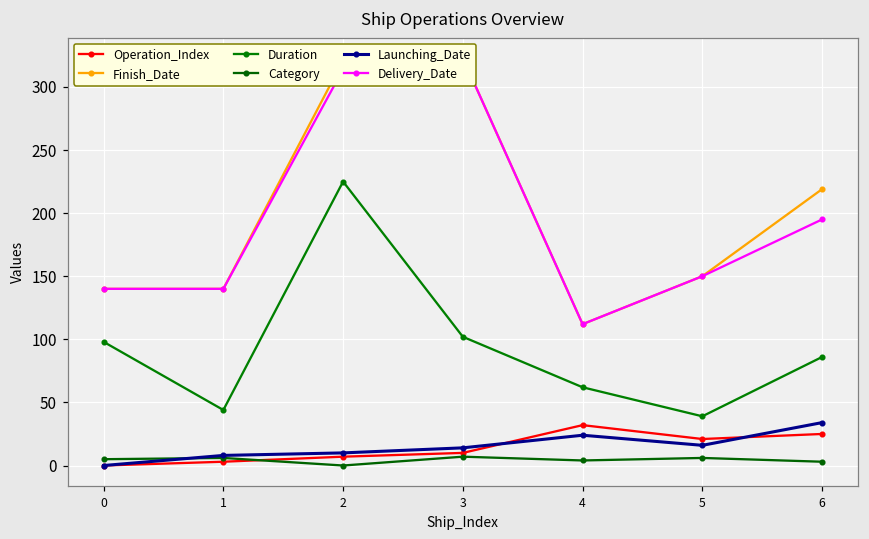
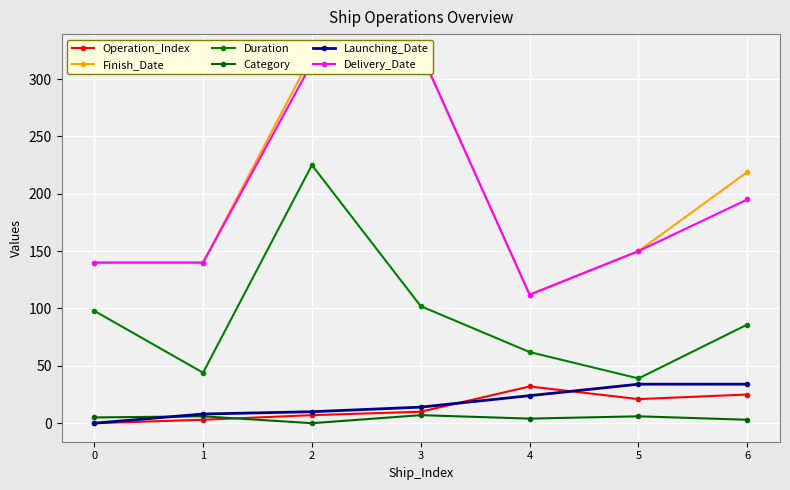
  {
    "Operation_Index": {
      "1": 3,
      "2": 7,
      "3": 10,
      "4": 32,
      "5": 21,
      "6": 25
    },
    "Finish_Date": {
      "6": 219
    },
    "Launching_Date": {
      "2": 10,
      "3": 14,
      "4": 24,
-     "5": 16,
+     "5": 34,
      "6": 34
    },
    "Delivery_Date": {
      "6": 195
    }
  }
